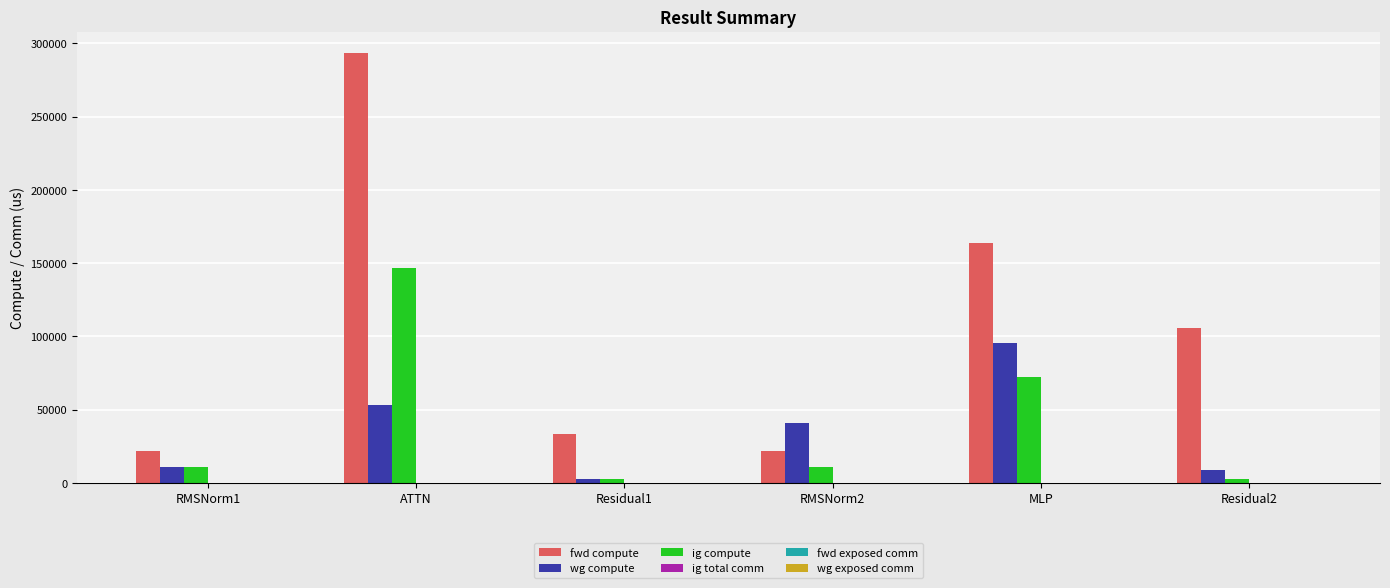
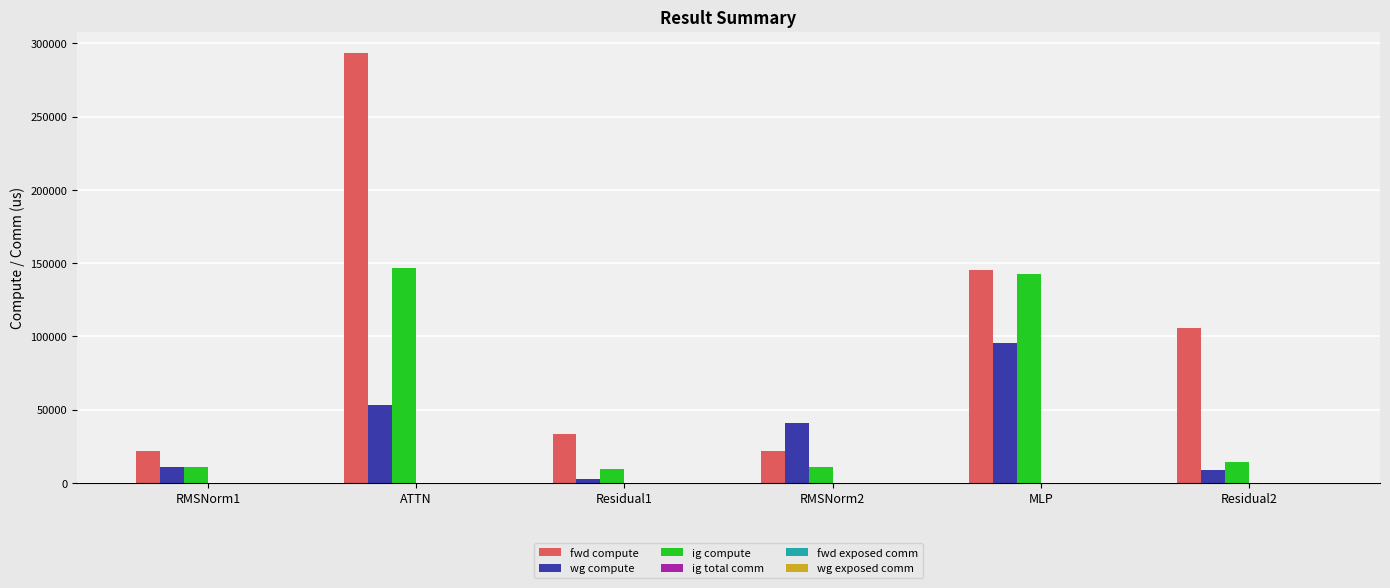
  {
    "fwd compute": {
      "RMSNorm1": 22000,
      "ATTN": 293000,
      "Residual1": 34000,
      "RMSNorm2": 22000,
-     "MLP": 164000,
+     "MLP": 145000,
      "Residual2": 106000
    },
    "wg compute": {
      "RMSNorm1": 11000,
      "ATTN": 53000,
      "Residual1": 2000,
      "RMSNorm2": 41000,
      "MLP": 96000,
      "Residual2": 9000
    },
    "ig compute": {
      "RMSNorm1": 11000,
      "ATTN": 147000,
-     "Residual1": 2000,
+     "Residual1": 10000,
      "RMSNorm2": 11000,
-     "MLP": 73000,
-     "Residual2": 2000
+     "MLP": 143000,
+     "Residual2": 14000
    },
    "ig total comm": {
      "RMSNorm1": 0,
      "ATTN": 0,
      "Residual1": 0,
      "RMSNorm2": 0,
      "MLP": 0,
      "Residual2": 0
    },
    "fwd exposed comm": {
      "RMSNorm1": 0,
      "ATTN": 0,
      "Residual1": 0,
      "RMSNorm2": 0,
      "MLP": 0,
      "Residual2": 0
    },
    "wg exposed comm": {
      "RMSNorm1": 0,
      "ATTN": 0,
      "Residual1": 0,
      "RMSNorm2": 0,
      "MLP": 0,
      "Residual2": 0
    }
  }
